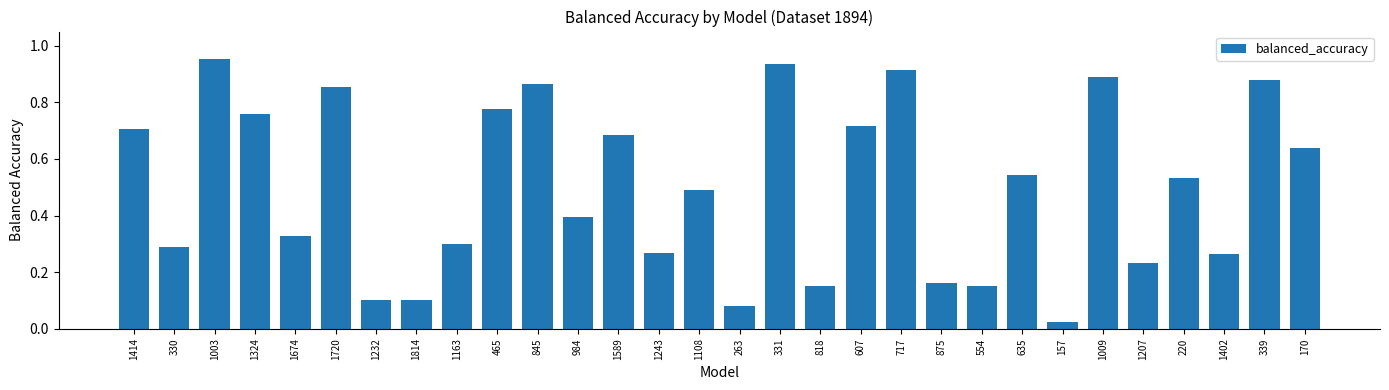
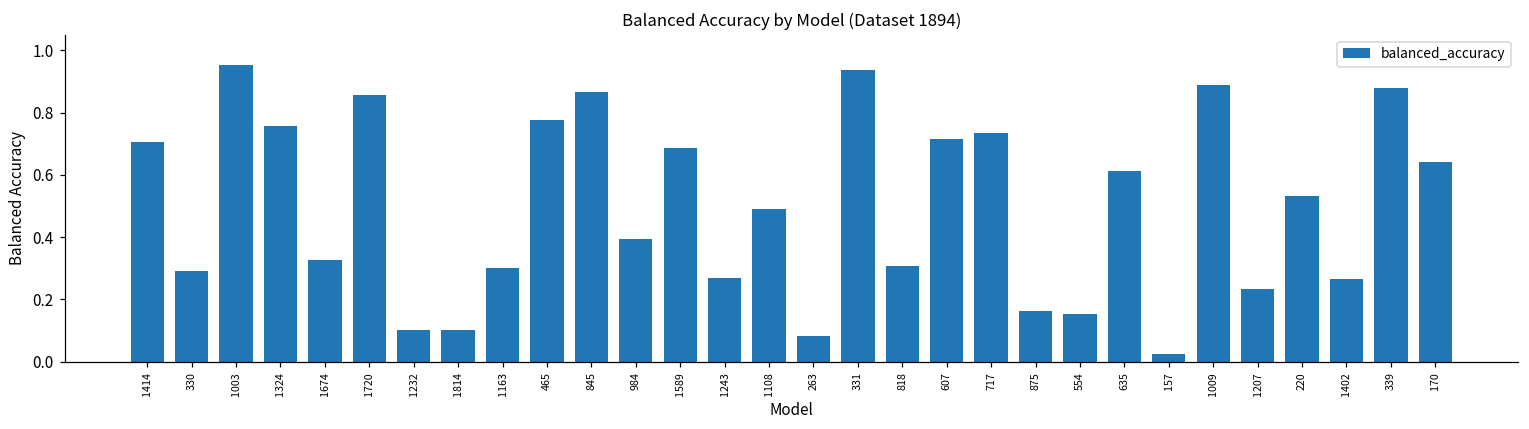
  {
    "1414": 0.71,
    "330": 0.29,
    "1003": 0.95,
    "1324": 0.76,
    "1674": 0.33,
    "1720": 0.86,
    "1232": 0.10,
    "1814": 0.10,
    "1163": 0.30,
    "465": 0.78,
    "845": 0.86,
    "984": 0.39,
    "1589": 0.68,
    "1243": 0.27,
    "1108": 0.49,
    "263": 0.08,
    "331": 0.94,
-   "818": 0.15,
+   "818": 0.31,
    "607": 0.72,
-   "717": 0.91,
+   "717": 0.73,
    "875": 0.16,
    "554": 0.15,
-   "635": 0.54,
+   "635": 0.61,
    "157": 0.02,
    "1009": 0.89,
    "1207": 0.23,
    "220": 0.53,
    "1402": 0.27,
    "339": 0.88,
    "170": 0.64
  }
